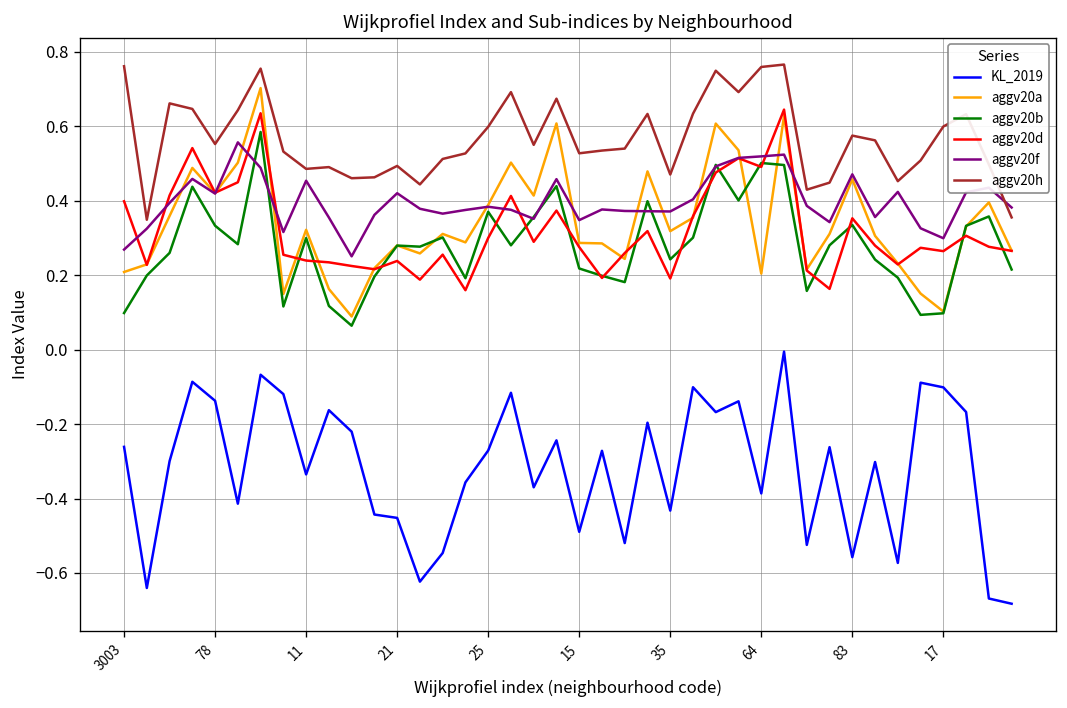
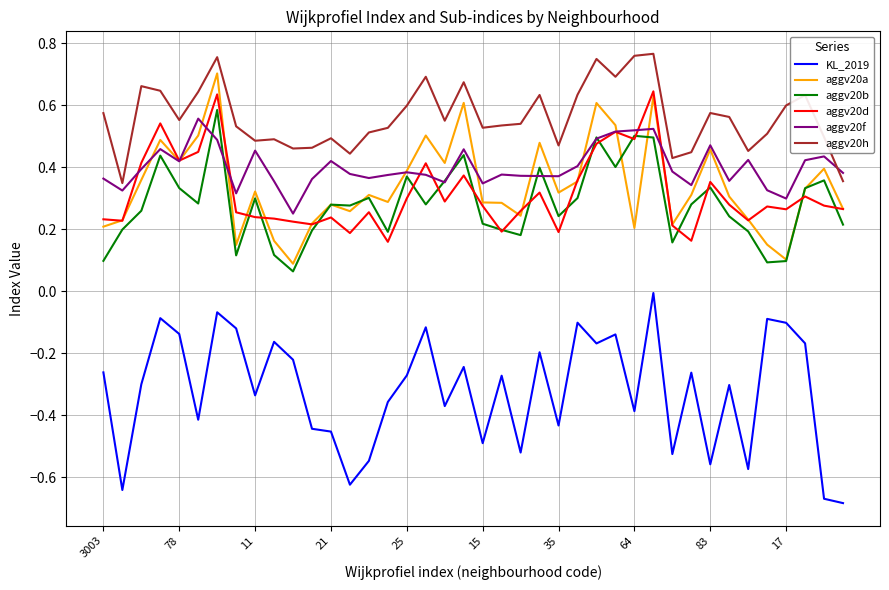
  {
    "KL_2019": {
      "3003": -0.26,
      "78": -0.14,
      "64": -0.39,
      "83": -0.56
    },
    "aggv20a": {
      "3003": 0.21,
      "64": 0.20,
      "83": 0.46
    },
    "aggv20b": {
      "3003": 0.10,
      "78": 0.33,
      "64": 0.50,
      "83": 0.34
    },
    "aggv20d": {
-     "3003": 0.40,
+     "3003": 0.23,
      "64": 0.49,
      "83": 0.35
    },
    "aggv20f": {
-     "3003": 0.27,
+     "3003": 0.36,
      "64": 0.52,
      "83": 0.47
    },
    "aggv20h": {
-     "3003": 0.76,
+     "3003": 0.57,
      "78": 0.55,
      "64": 0.76,
      "83": 0.58
    }
  }
